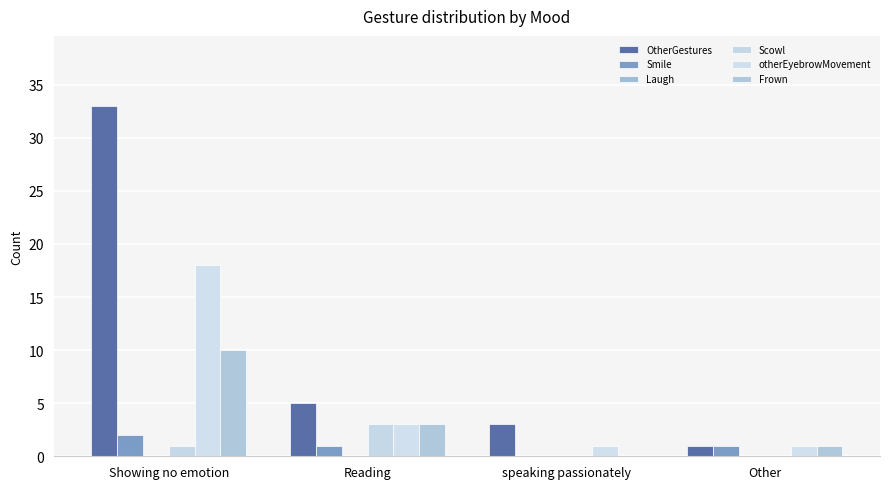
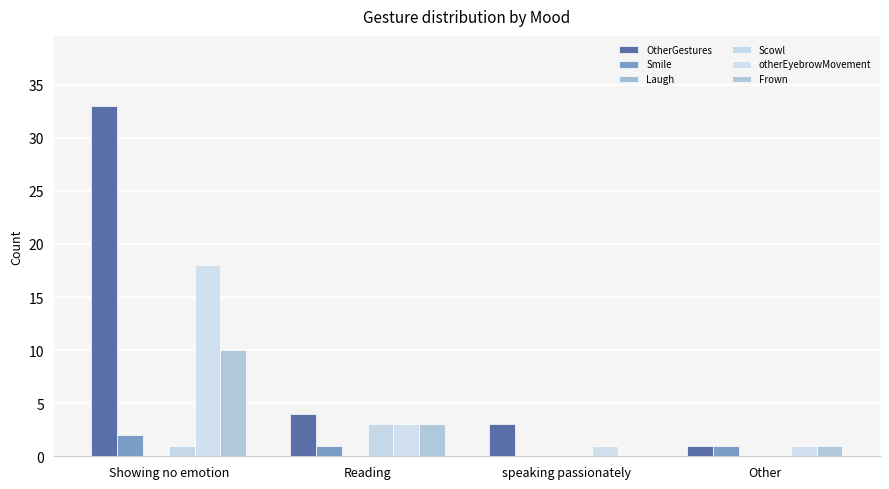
  {
    "OtherGestures": {
      "Showing no emotion": 33,
-     "Reading": 5,
+     "Reading": 4,
      "speaking passionately": 3,
      "Other": 1
    }
  }
